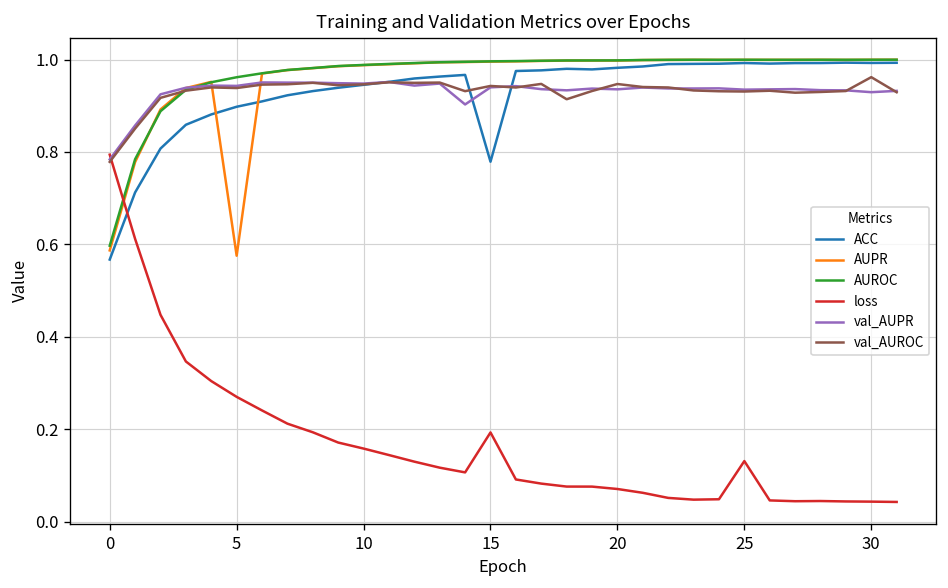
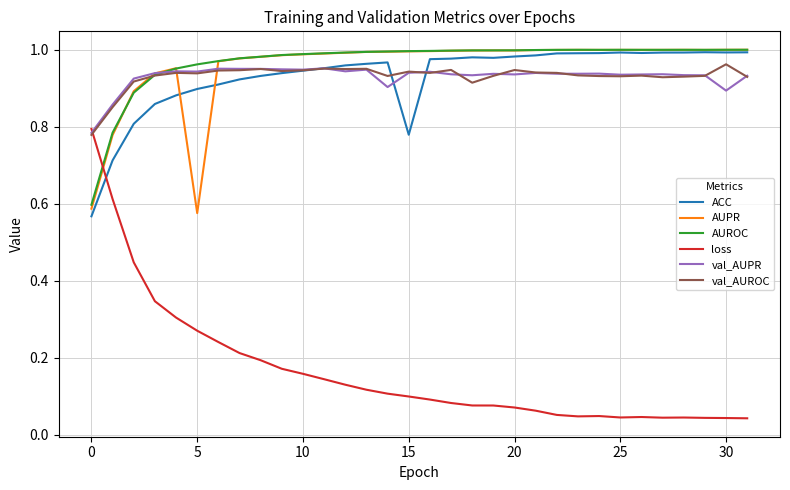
  {
    "ACC": {
      "0": 0.57,
      "5": 0.90,
      "15": 0.78,
      "20": 0.98,
      "25": 0.99,
      "30": 0.99
    },
    "AUPR": {
      "0": 0.59,
      "5": 0.58
    },
    "AUROC": {
      "0": 0.60,
      "5": 0.96
    },
    "loss": {
      "0": 0.79,
      "5": 0.27,
      "10": 0.16,
-     "15": 0.19,
+     "15": 0.10,
      "20": 0.07,
-     "25": 0.13,
+     "25": 0.04,
      "30": 0.04
    },
    "val_AUPR": {
      "20": 0.94,
-     "30": 0.93
+     "30": 0.89
    },
    "val_AUROC": {
      "20": 0.95,
      "30": 0.96
    }
  }
